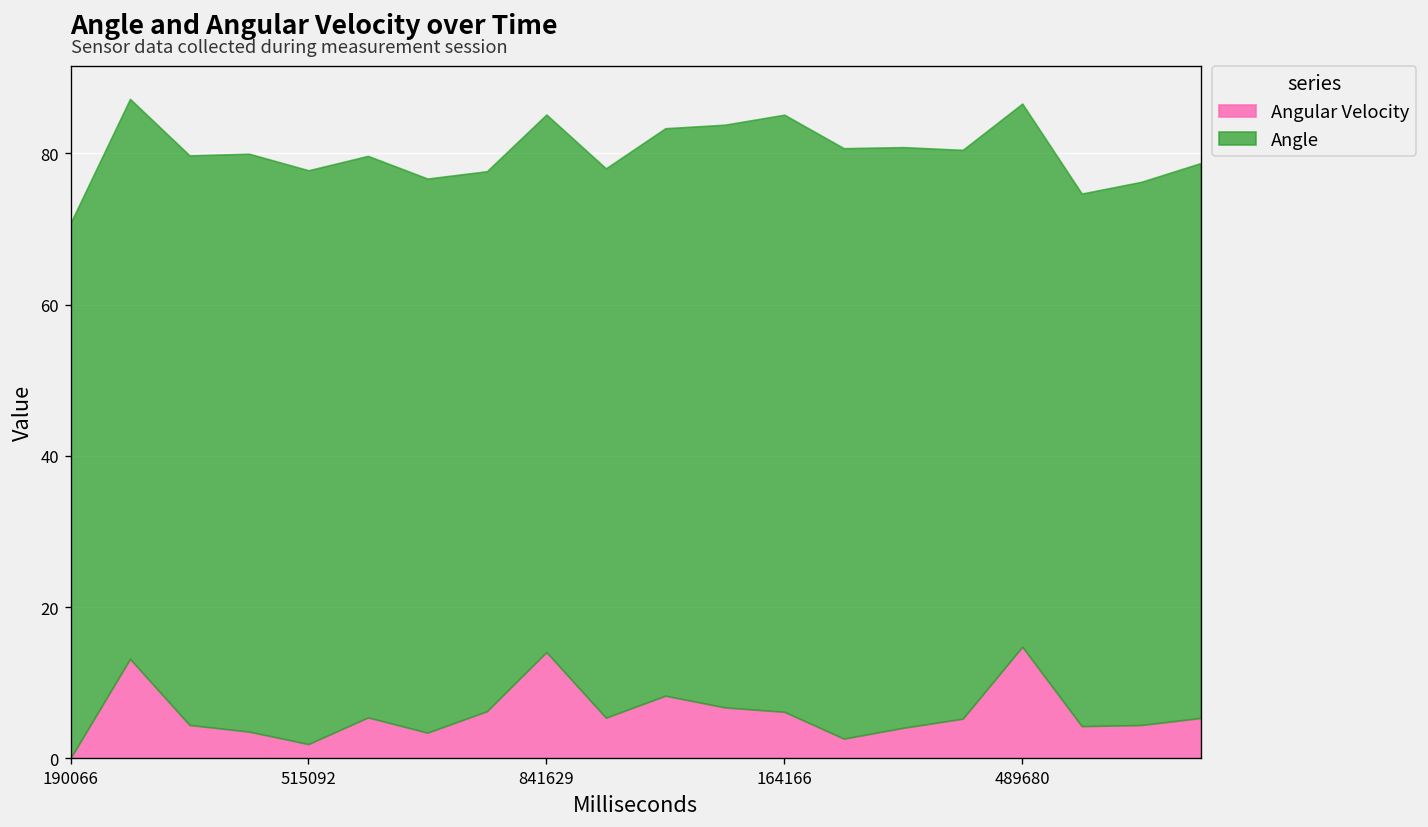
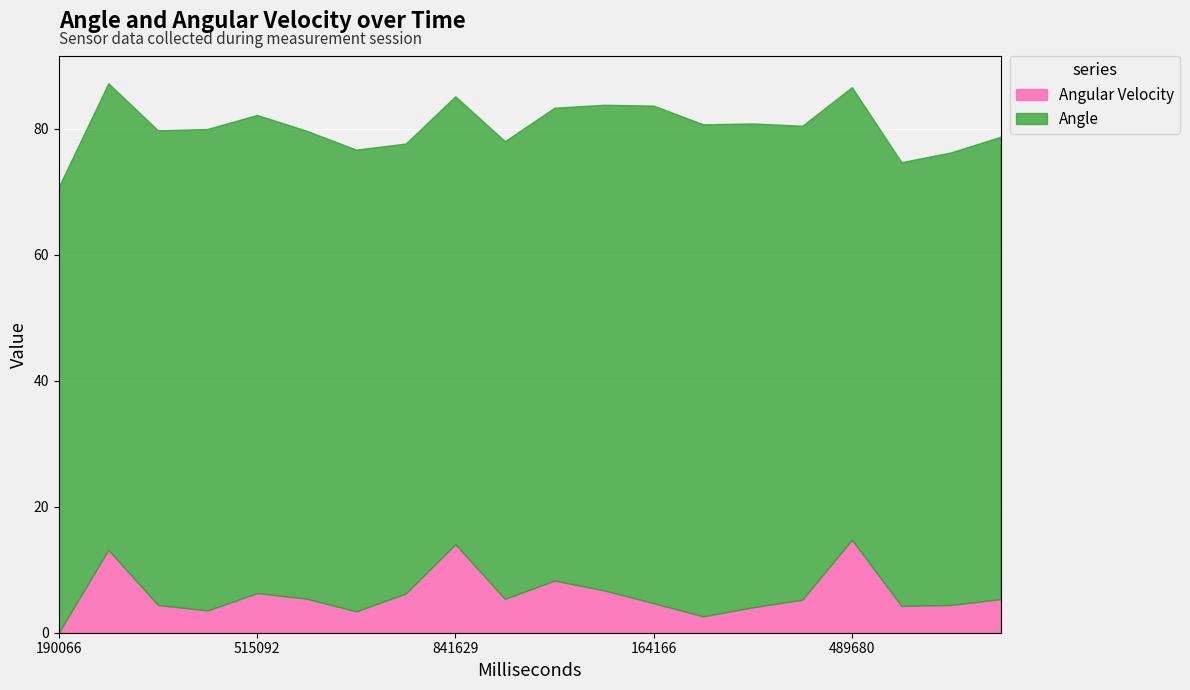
  {
    "Angular Velocity": {
-     "515092": 2,
+     "515092": 6,
      "841629": 14,
-     "164166": 6,
+     "164166": 5,
      "489680": 15
    },
    "Angle": {
      "190066": 71,
      "515092": 76,
      "841629": 71,
      "164166": 79,
      "489680": 72
    }
  }
